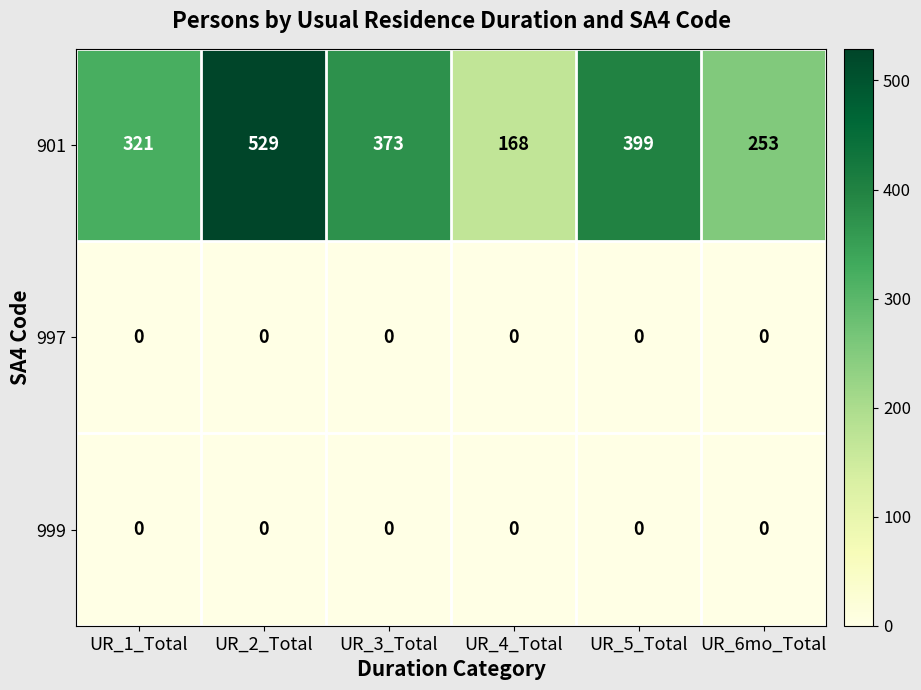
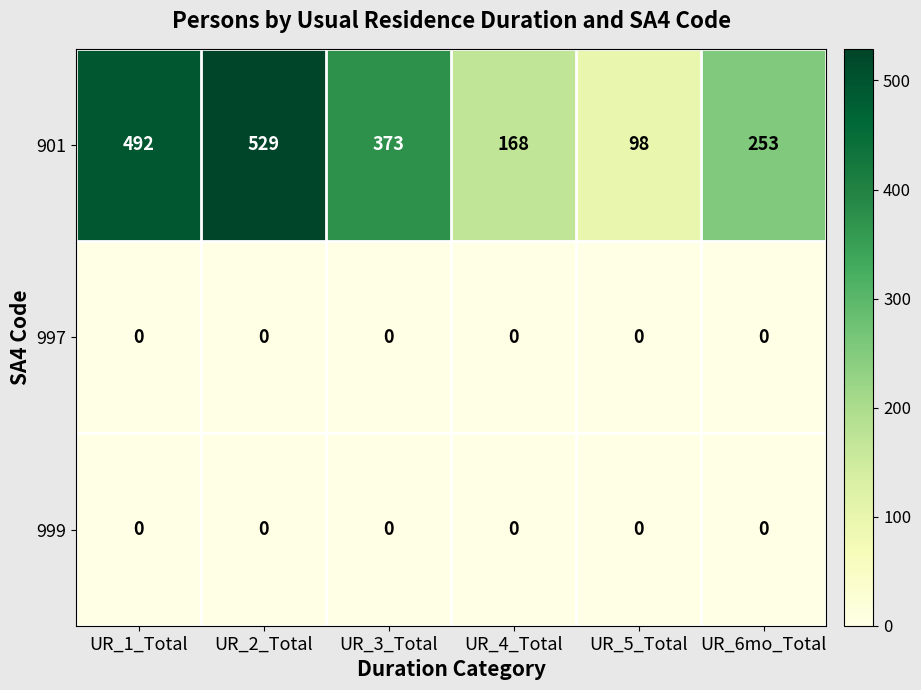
  {
    "901": {
-     "UR_1_Total": 321,
+     "UR_1_Total": 492,
      "UR_2_Total": 529,
      "UR_3_Total": 373,
      "UR_4_Total": 168,
-     "UR_5_Total": 399,
+     "UR_5_Total": 98,
      "UR_6mo_Total": 253
    },
    "997": {
      "UR_1_Total": 0,
      "UR_2_Total": 0,
      "UR_3_Total": 0,
      "UR_4_Total": 0,
      "UR_5_Total": 0,
      "UR_6mo_Total": 0
    },
    "999": {
      "UR_1_Total": 0,
      "UR_2_Total": 0,
      "UR_3_Total": 0,
      "UR_4_Total": 0,
      "UR_5_Total": 0,
      "UR_6mo_Total": 0
    }
  }
